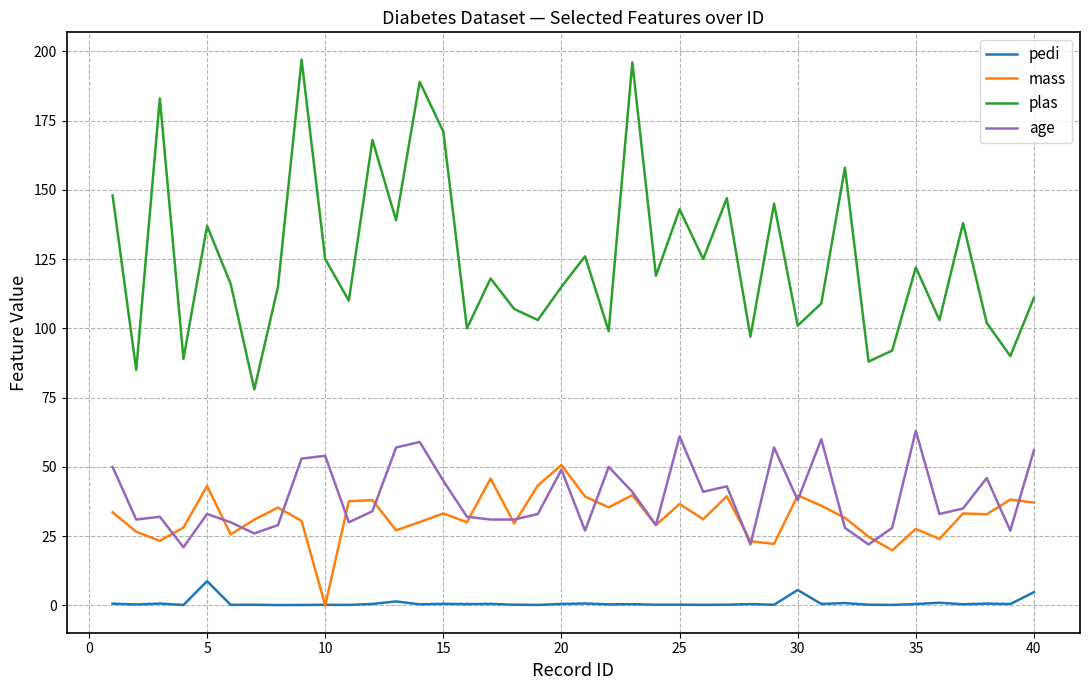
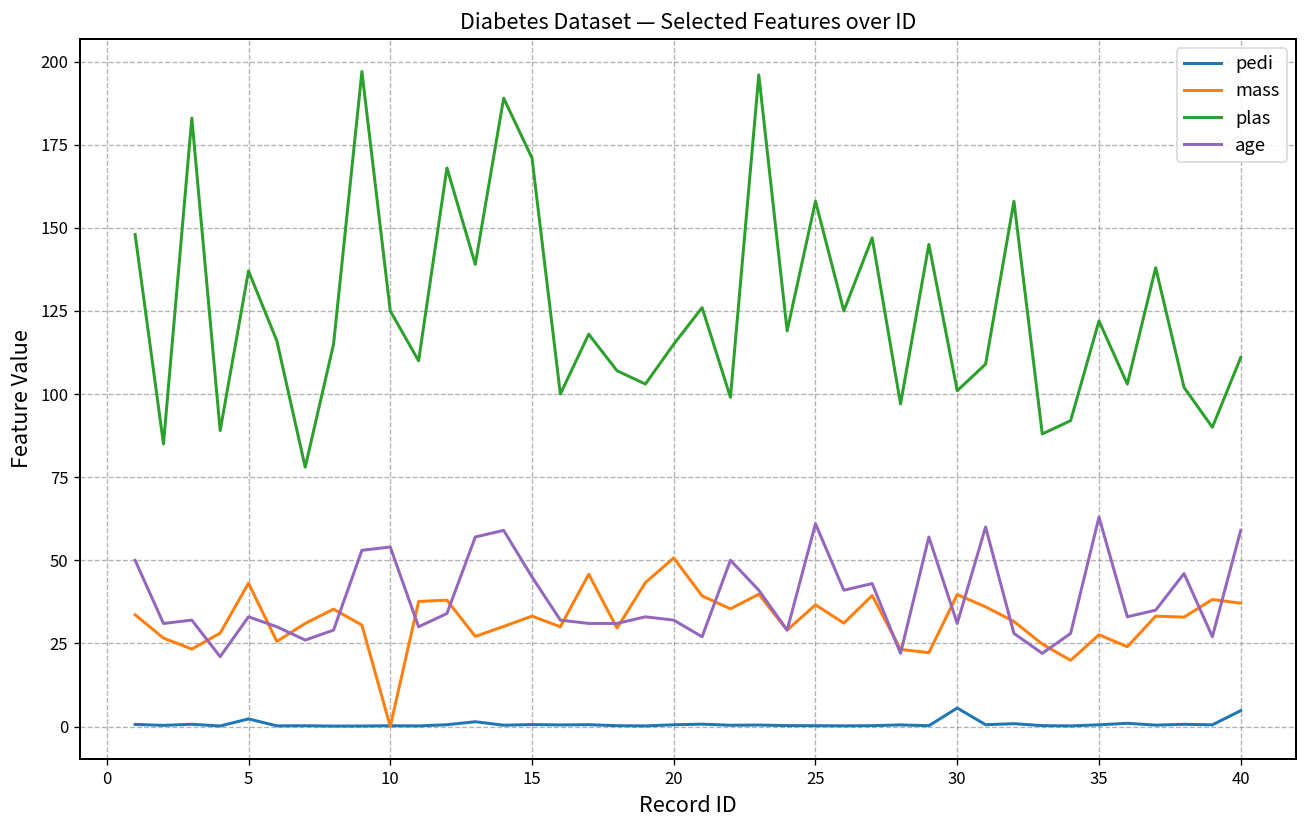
  {
    "pedi": {
-     "5": 9,
+     "5": 2,
      "15": 1,
      "20": 1,
      "25": 0,
      "30": 6,
      "35": 1,
      "40": 5
    },
    "mass": {
      "5": 43,
      "15": 33,
      "20": 51,
      "25": 37,
      "30": 40,
      "35": 28,
      "40": 37
    },
    "plas": {
      "5": 137,
      "10": 125,
      "15": 171,
      "20": 115,
-     "25": 143,
+     "25": 158,
      "30": 101,
      "35": 122,
      "40": 111
    },
    "age": {
      "5": 33,
      "10": 54,
      "15": 45,
-     "20": 49,
+     "20": 32,
      "25": 61,
-     "30": 38,
+     "30": 31,
      "35": 63,
-     "40": 56
+     "40": 59
    }
  }
